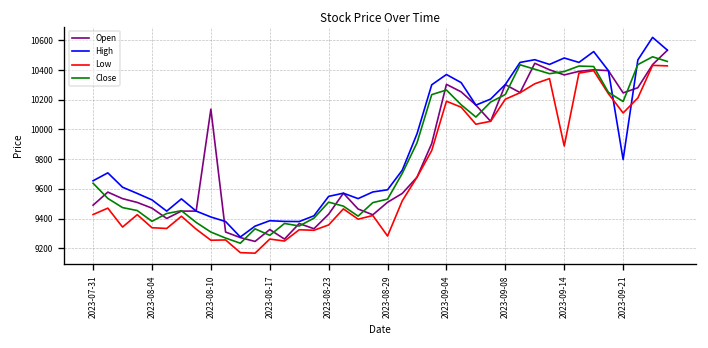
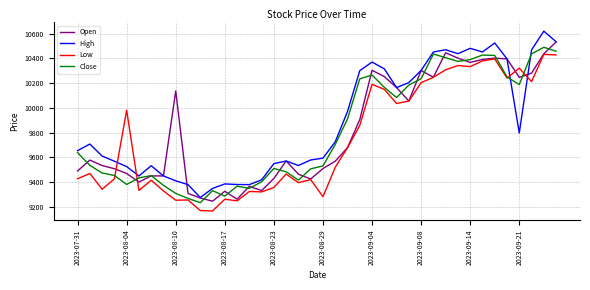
  {
    "Open": {
      "2023-07-31": 9490,
      "2023-08-04": 9470,
      "2023-08-10": 10140,
      "2023-08-17": 9330,
      "2023-08-23": 9430,
      "2023-08-29": 9510,
      "2023-09-04": 10300,
      "2023-09-14": 10370,
      "2023-09-21": 10250
    },
    "High": {
      "2023-08-04": 9530,
      "2023-08-10": 9410,
      "2023-08-17": 9390,
      "2023-08-23": 9550,
      "2023-08-29": 9590,
      "2023-09-04": 10370,
      "2023-09-14": 10480,
      "2023-09-21": 9800
    },
    "Low": {
      "2023-07-31": 9430,
-     "2023-08-04": 9340,
+     "2023-08-04": 9980,
      "2023-08-10": 9250,
      "2023-08-17": 9260,
      "2023-08-23": 9360,
      "2023-08-29": 9280,
      "2023-09-04": 10190,
      "2023-09-08": 10200,
-     "2023-09-14": 9890,
-     "2023-09-21": 10110
+     "2023-09-14": 10330,
+     "2023-09-21": 10320
    },
    "Close": {
      "2023-08-04": 9380,
      "2023-08-10": 9310,
      "2023-08-17": 9290,
      "2023-08-23": 9510,
      "2023-08-29": 9530,
      "2023-09-04": 10270,
      "2023-09-08": 10240,
      "2023-09-14": 10390,
      "2023-09-21": 10190
    }
  }
